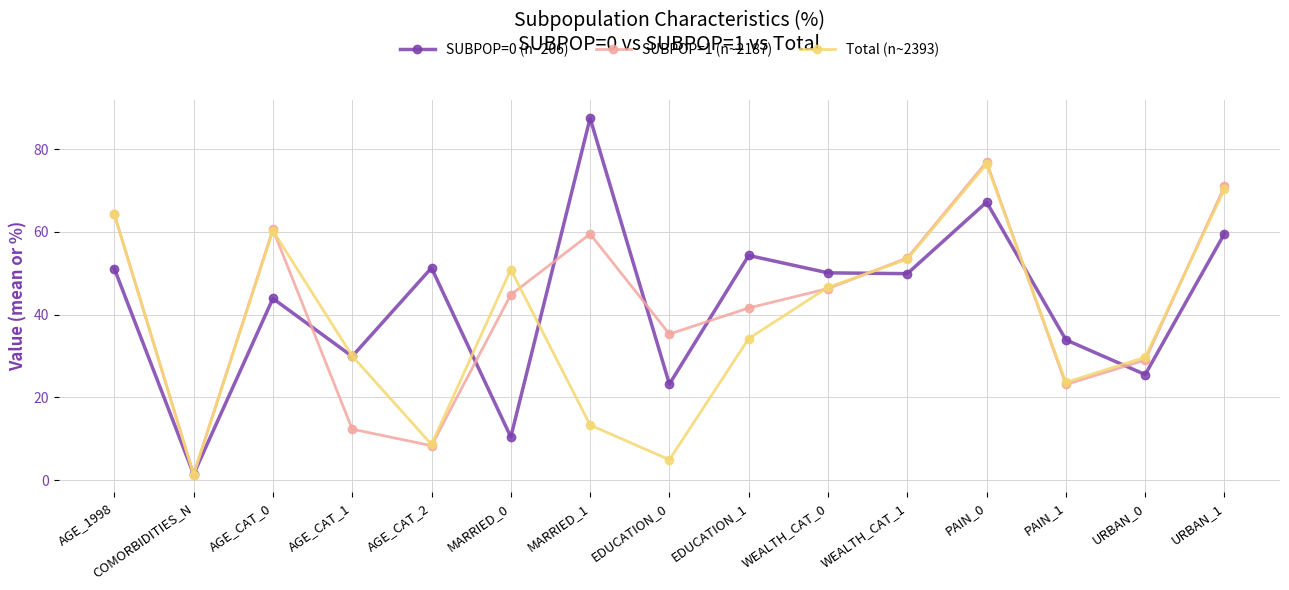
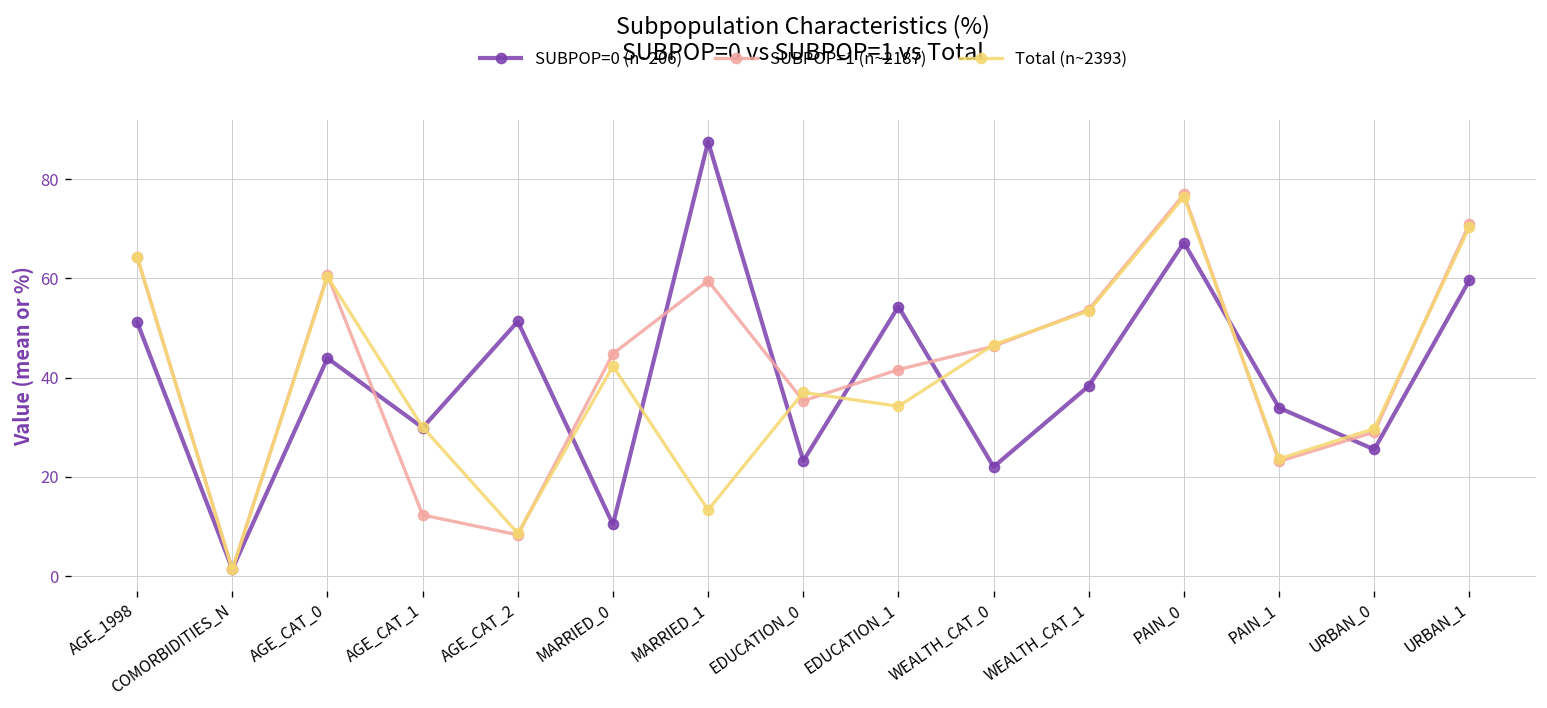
  {
    "SUBPOP=0 (n~206)": {
      "AGE_1998": 51,
      "AGE_CAT_0": 44,
      "AGE_CAT_2": 51,
      "MARRIED_0": 10,
      "MARRIED_1": 88,
      "EDUCATION_0": 23,
      "EDUCATION_1": 54,
-     "WEALTH_CAT_0": 50,
-     "WEALTH_CAT_1": 50,
+     "WEALTH_CAT_0": 22,
+     "WEALTH_CAT_1": 38,
      "PAIN_0": 67,
      "PAIN_1": 34,
      "URBAN_0": 26,
      "URBAN_1": 60
    },
    "SUBPOP=1 (n~2187)": {
      "AGE_CAT_1": 12,
      "MARRIED_0": 45,
      "MARRIED_1": 60,
      "EDUCATION_0": 35,
      "EDUCATION_1": 42,
      "URBAN_0": 29,
      "URBAN_1": 71
    },
    "Total (n~2393)": {
-     "MARRIED_0": 51,
+     "MARRIED_0": 42,
      "MARRIED_1": 13,
-     "EDUCATION_0": 5,
+     "EDUCATION_0": 37,
      "EDUCATION_1": 34,
      "URBAN_0": 30,
      "URBAN_1": 70
    }
  }
